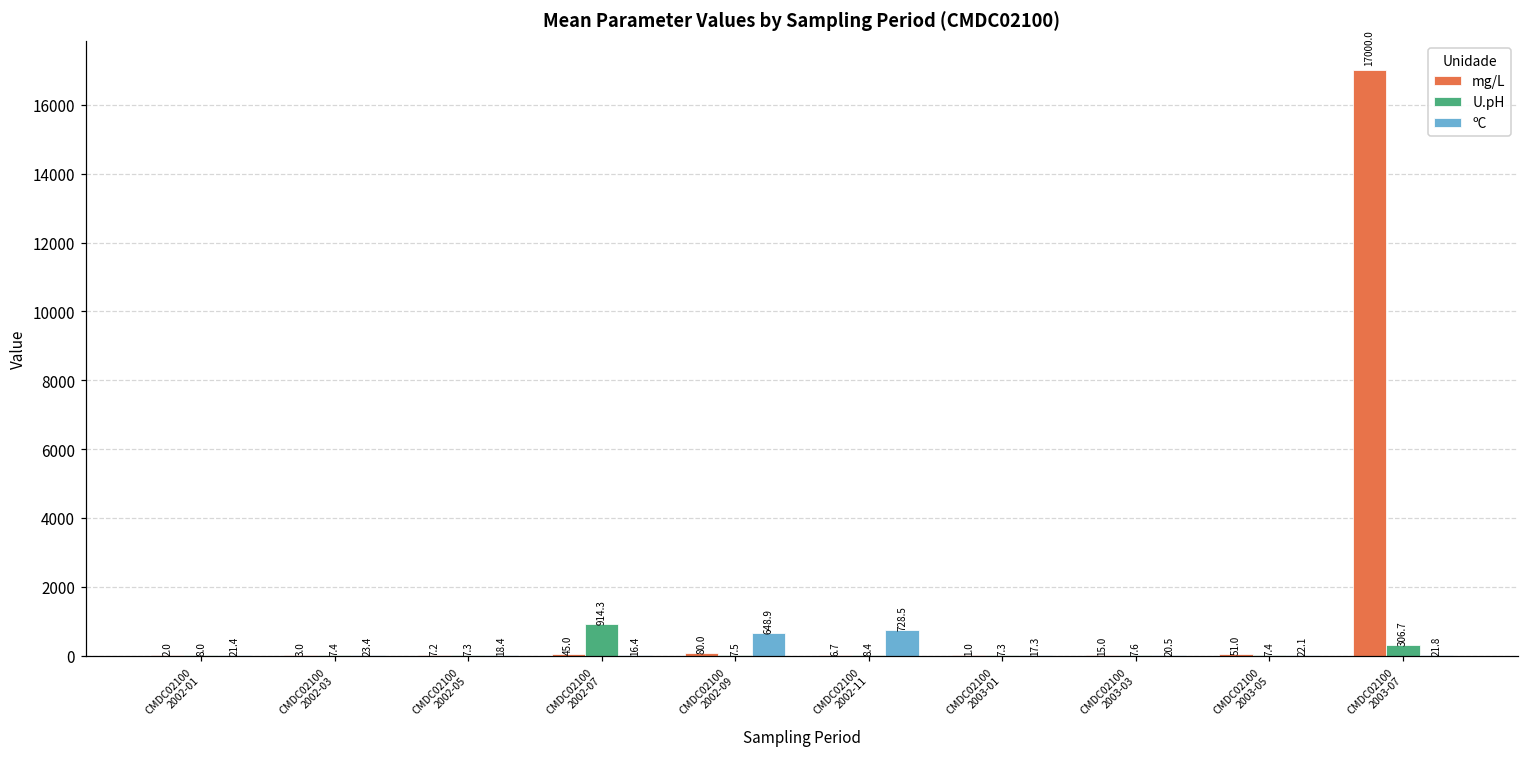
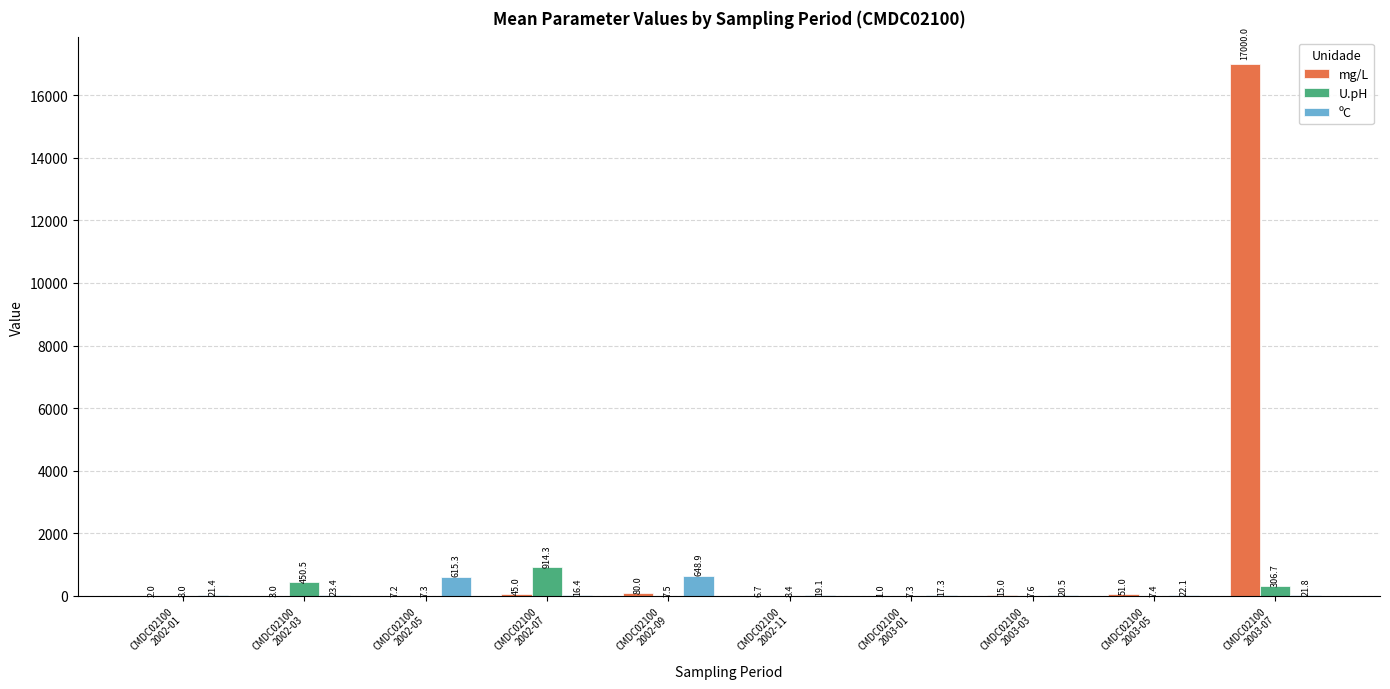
  {
    "mg/L": {
      "CMDC02100 2002-01": 2.0,
      "CMDC02100 2002-03": 3.0,
      "CMDC02100 2002-05": 7.2,
      "CMDC02100 2002-07": 45.0,
      "CMDC02100 2002-09": 80.0,
      "CMDC02100 2002-11": 6.7,
      "CMDC02100 2003-01": 1.0,
      "CMDC02100 2003-03": 15.0,
      "CMDC02100 2003-05": 51.0,
      "CMDC02100 2003-07": 17000.0
    },
    "U.pH": {
      "CMDC02100 2002-01": 8.0,
-     "CMDC02100 2002-03": 7.4,
+     "CMDC02100 2002-03": 450.5,
      "CMDC02100 2002-05": 7.3,
      "CMDC02100 2002-07": 914.3,
      "CMDC02100 2002-09": 7.5,
      "CMDC02100 2002-11": 8.4,
      "CMDC02100 2003-01": 7.3,
      "CMDC02100 2003-03": 7.6,
      "CMDC02100 2003-05": 7.4,
      "CMDC02100 2003-07": 306.7
    },
    "ºC": {
      "CMDC02100 2002-01": 21.4,
      "CMDC02100 2002-03": 23.4,
-     "CMDC02100 2002-05": 18.4,
+     "CMDC02100 2002-05": 615.3,
      "CMDC02100 2002-07": 16.4,
      "CMDC02100 2002-09": 648.9,
-     "CMDC02100 2002-11": 728.5,
+     "CMDC02100 2002-11": 19.1,
      "CMDC02100 2003-01": 17.3,
      "CMDC02100 2003-03": 20.5,
      "CMDC02100 2003-05": 22.1,
      "CMDC02100 2003-07": 21.8
    }
  }
